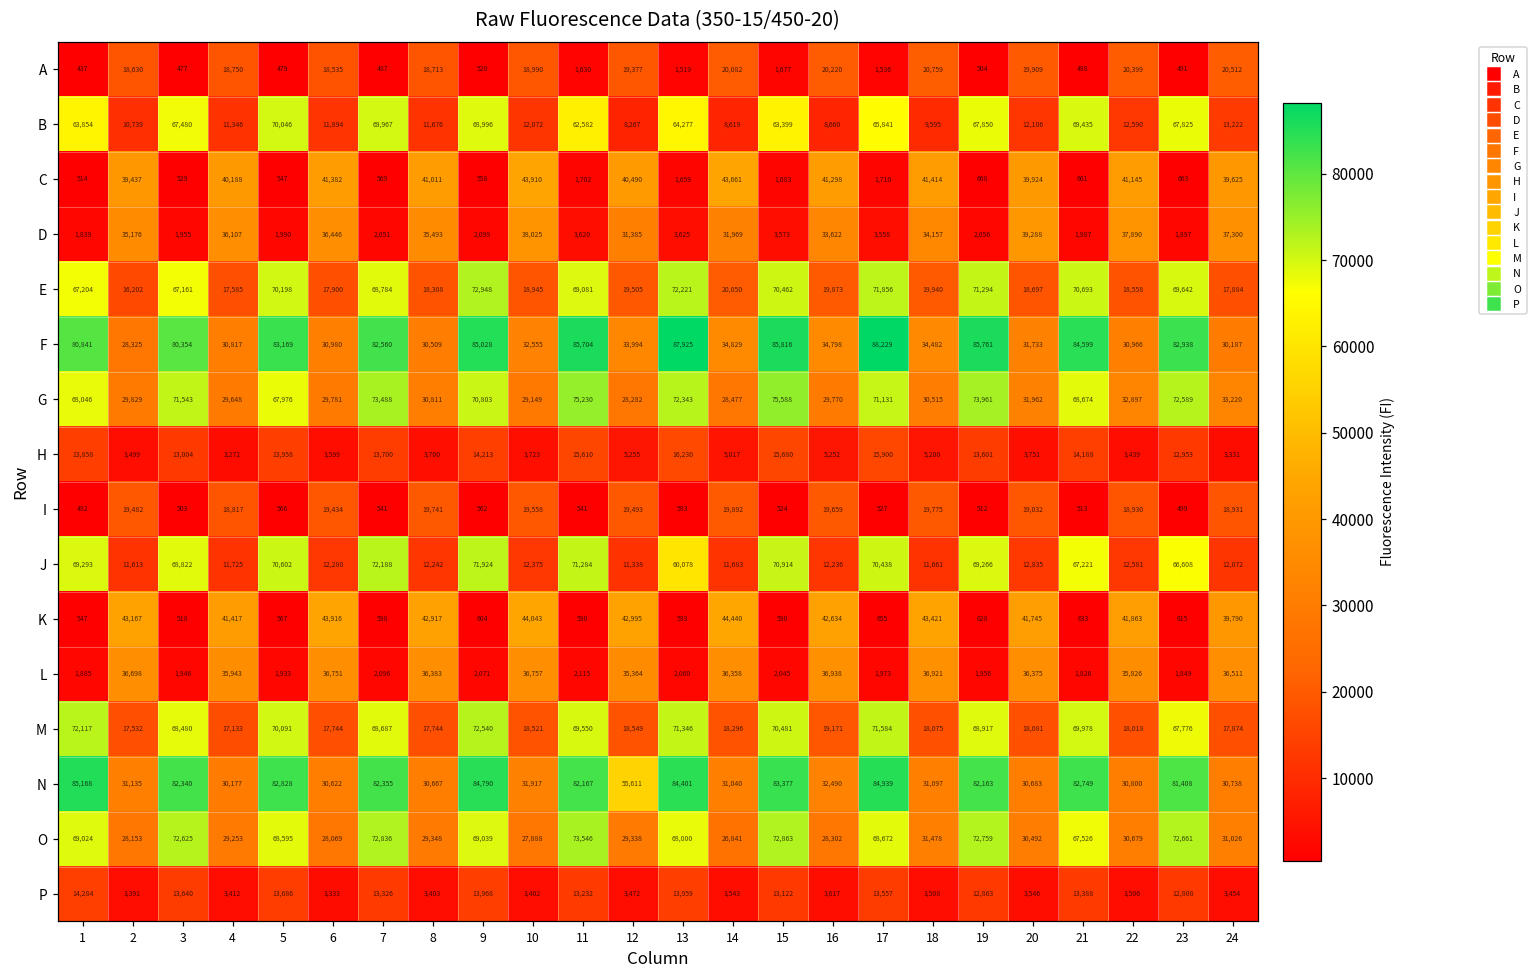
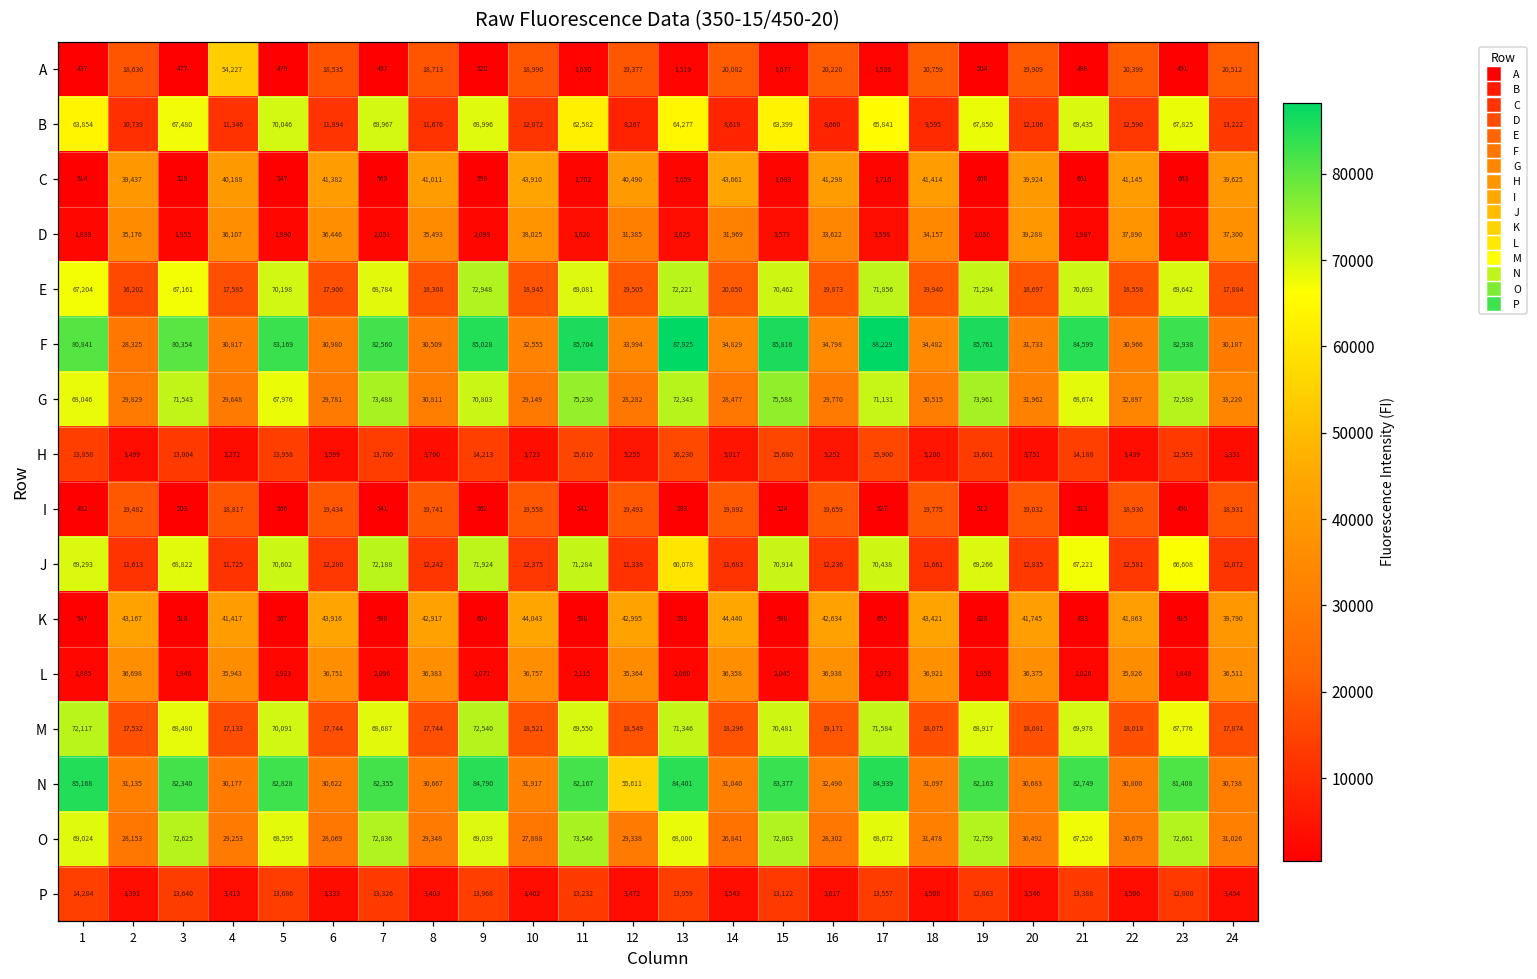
  {
    "A": {
      "1": "437",
      "2": "18,630",
      "3": "477",
-     "4": "18,750",
+     "4": "54,227",
      "5": "479",
      "6": "18,535",
      "7": "487",
      "8": "18,713",
      "9": "520",
      "10": "18,990",
      "11": "1,630",
      "12": "19,377",
      "13": "1,519",
      "14": "20,082",
      "15": "1,677",
      "16": "20,220",
      "17": "1,536",
      "18": "20,759",
      "19": "504",
      "20": "19,909",
      "21": "498",
      "22": "20,399",
      "23": "491",
      "24": "20,512"
    }
  }
